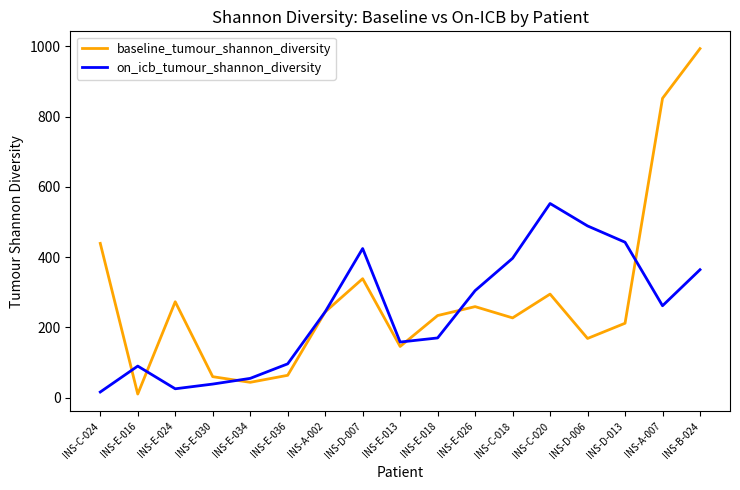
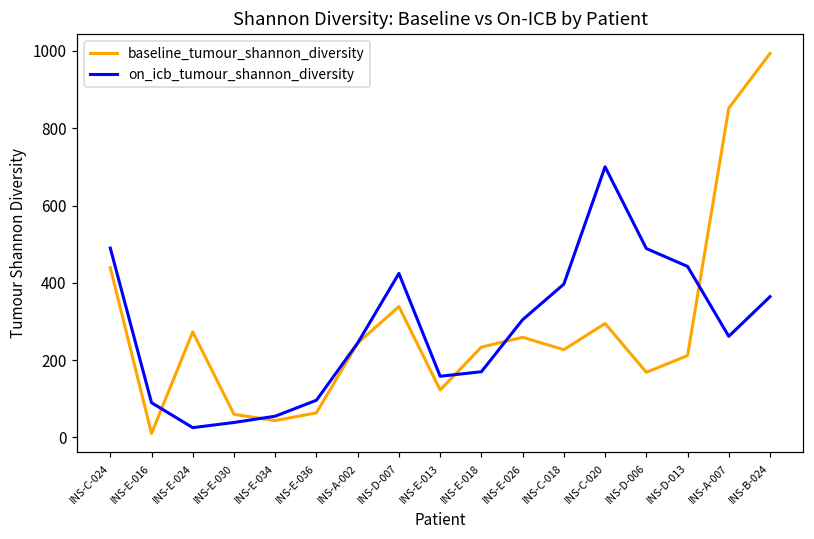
  {
    "baseline_tumour_shannon_diversity": {
      "INS-C-024": 440,
      "INS-E-016": 10,
      "INS-E-024": 270,
      "INS-E-030": 60,
      "INS-E-034": 40,
      "INS-E-036": 60,
      "INS-D-007": 340,
-     "INS-E-013": 150,
+     "INS-E-013": 120,
      "INS-E-018": 230,
      "INS-E-026": 260,
      "INS-C-018": 230,
      "INS-C-020": 290,
      "INS-D-006": 170,
      "INS-D-013": 210,
      "INS-A-007": 850,
      "INS-B-024": 990
    },
    "on_icb_tumour_shannon_diversity": {
-     "INS-C-024": 20,
+     "INS-C-024": 490,
      "INS-E-016": 90,
      "INS-E-024": 30,
      "INS-E-030": 40,
      "INS-E-034": 50,
      "INS-E-036": 100,
      "INS-D-007": 420,
      "INS-E-013": 160,
      "INS-E-018": 170,
      "INS-E-026": 300,
      "INS-C-018": 400,
-     "INS-C-020": 550,
+     "INS-C-020": 700,
      "INS-D-006": 490,
      "INS-D-013": 440,
      "INS-A-007": 260,
      "INS-B-024": 360
    }
  }
